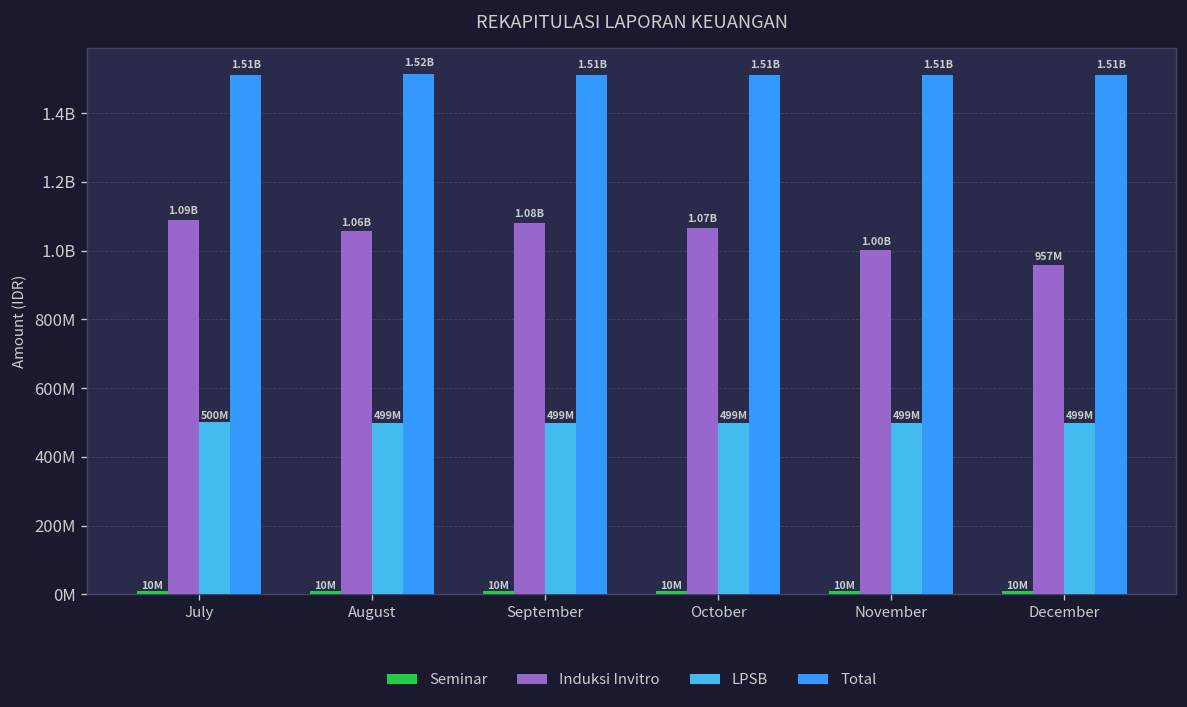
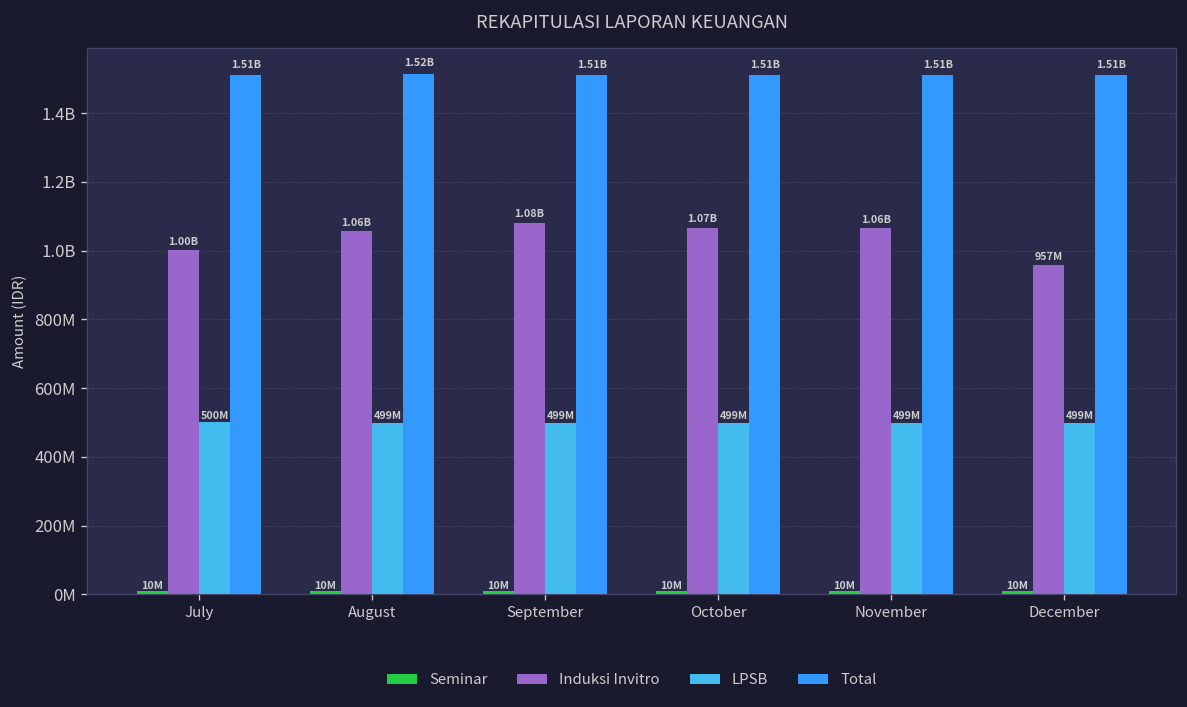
  {
    "Seminar": {
      "July": "10M",
      "August": "10M",
      "September": "10M",
      "October": "10M",
      "November": "10M",
      "December": "10M"
    },
    "Induksi Invitro": {
-     "July": "1.09B",
+     "July": "1.00B",
      "August": "1.06B",
      "September": "1.08B",
      "October": "1.07B",
-     "November": "1.00B",
+     "November": "1.06B",
      "December": "957M"
    }
  }
